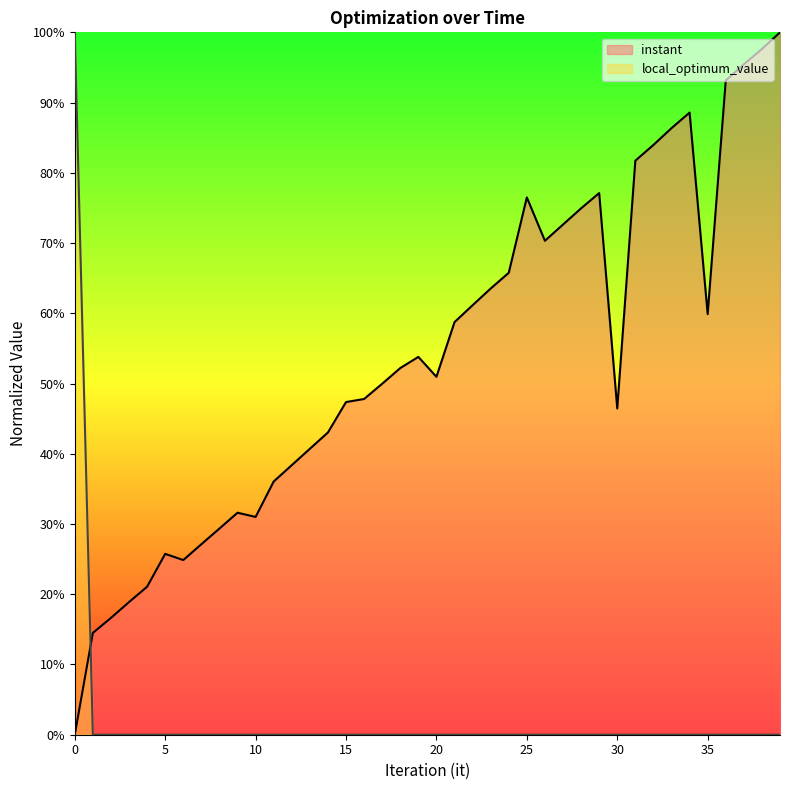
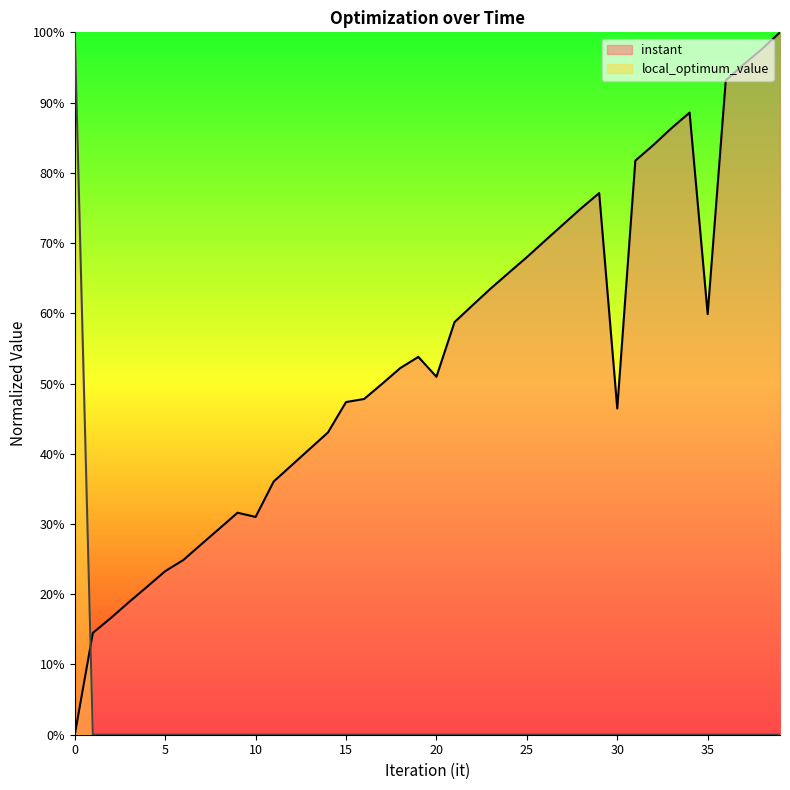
  {
    "instant": {
      "0": "0%",
-     "5": "26%",
+     "5": "23%",
      "10": "31%",
      "15": "47%",
      "20": "51%",
-     "25": "76%",
+     "25": "68%",
      "30": "46%",
      "35": "60%"
    },
    "local_optimum_value": {
      "0": "100%",
      "5": "0%",
      "10": "0%",
      "15": "0%",
      "20": "0%",
      "25": "0%",
      "30": "0%",
      "35": "0%"
    }
  }
